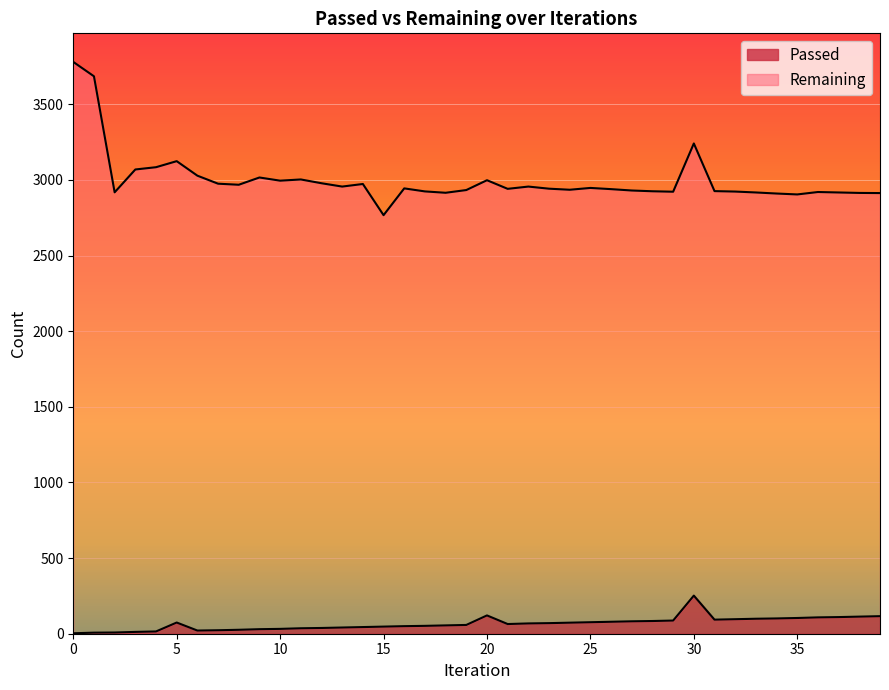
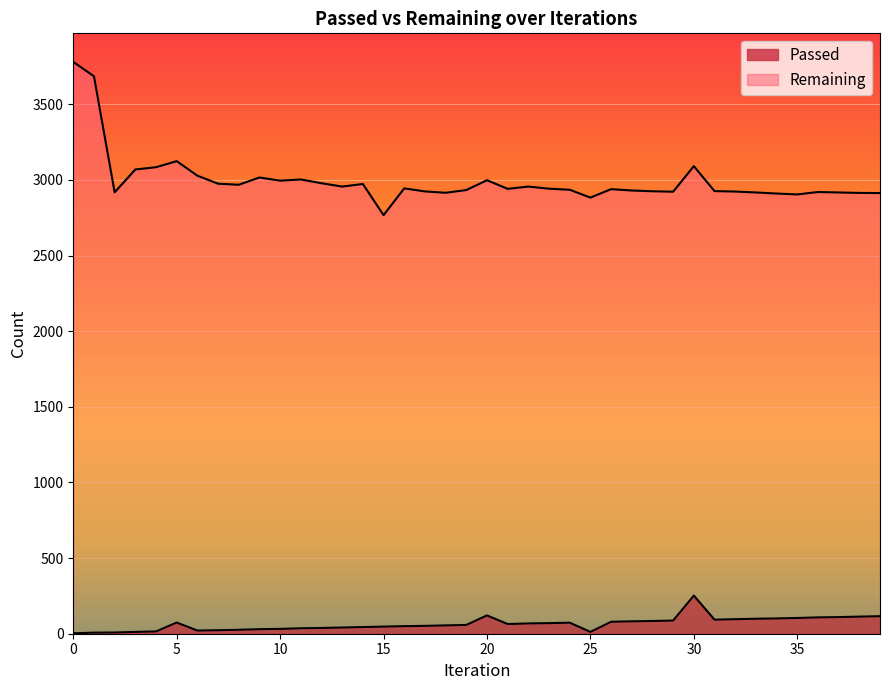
  {
    "Passed": {
      "0": 0,
      "5": 70,
      "10": 30,
      "15": 50,
      "20": 120,
-     "25": 80,
+     "25": 10,
      "30": 250,
      "35": 100
    },
    "Remaining": {
      "0": 3780,
      "5": 3050,
      "10": 2960,
      "15": 2720,
      "20": 2880,
      "25": 2870,
-     "30": 2990,
+     "30": 2840,
      "35": 2800
    }
  }
